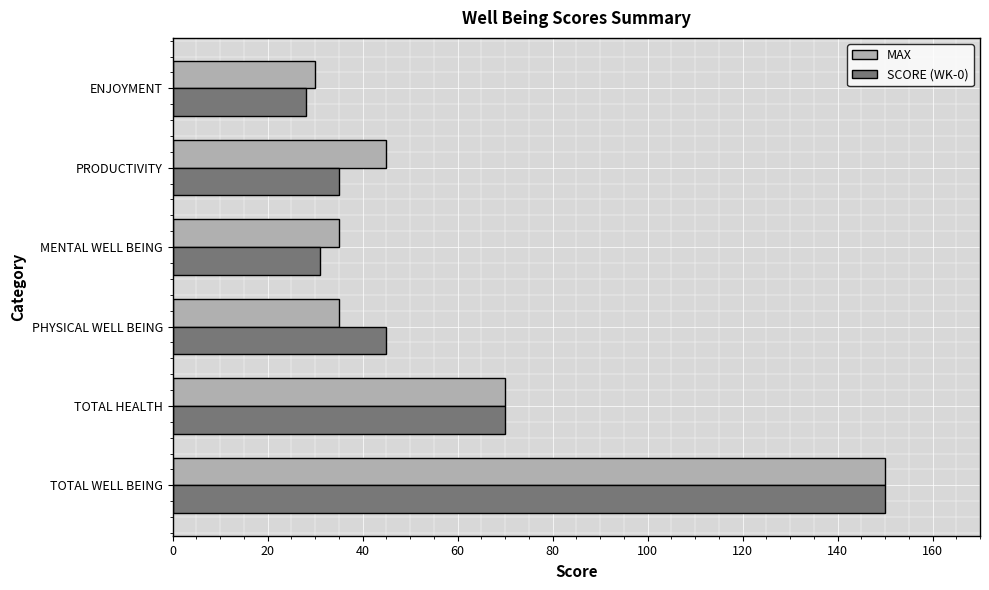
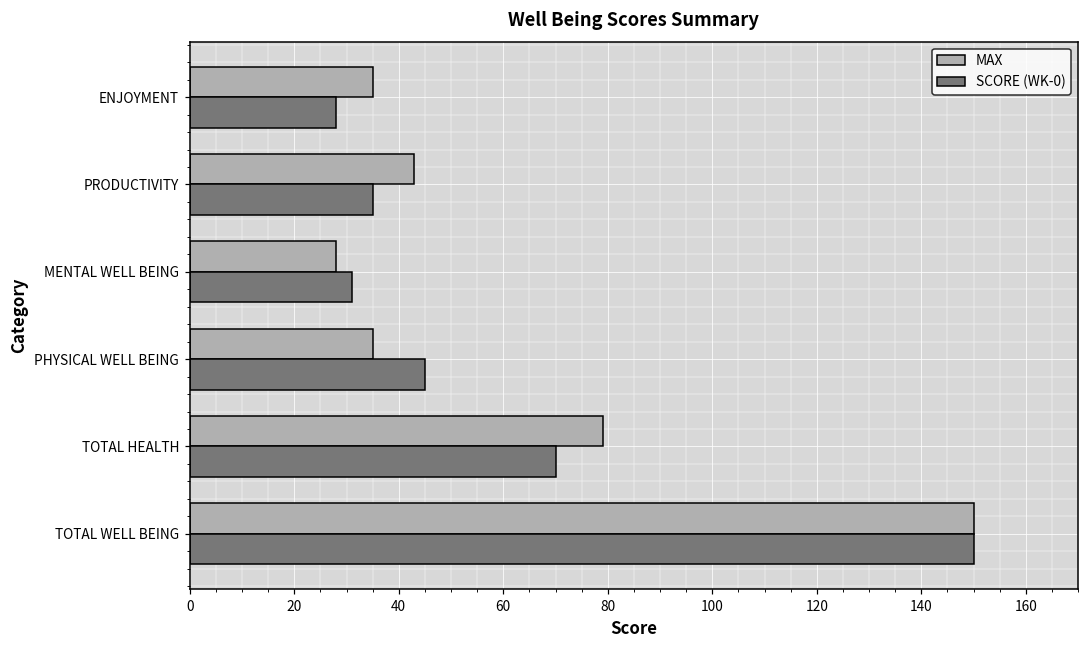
  {
    "MAX": {
-     "ENJOYMENT": 30,
-     "PRODUCTIVITY": 45,
-     "MENTAL WELL BEING": 35,
+     "ENJOYMENT": 35,
+     "PRODUCTIVITY": 43,
+     "MENTAL WELL BEING": 28,
      "PHYSICAL WELL BEING": 35,
-     "TOTAL HEALTH": 70,
+     "TOTAL HEALTH": 79,
      "TOTAL WELL BEING": 150
    },
    "SCORE (WK-0)": {
      "ENJOYMENT": 28,
      "PRODUCTIVITY": 35,
      "MENTAL WELL BEING": 31,
      "PHYSICAL WELL BEING": 45,
      "TOTAL HEALTH": 70,
      "TOTAL WELL BEING": 150
    }
  }
